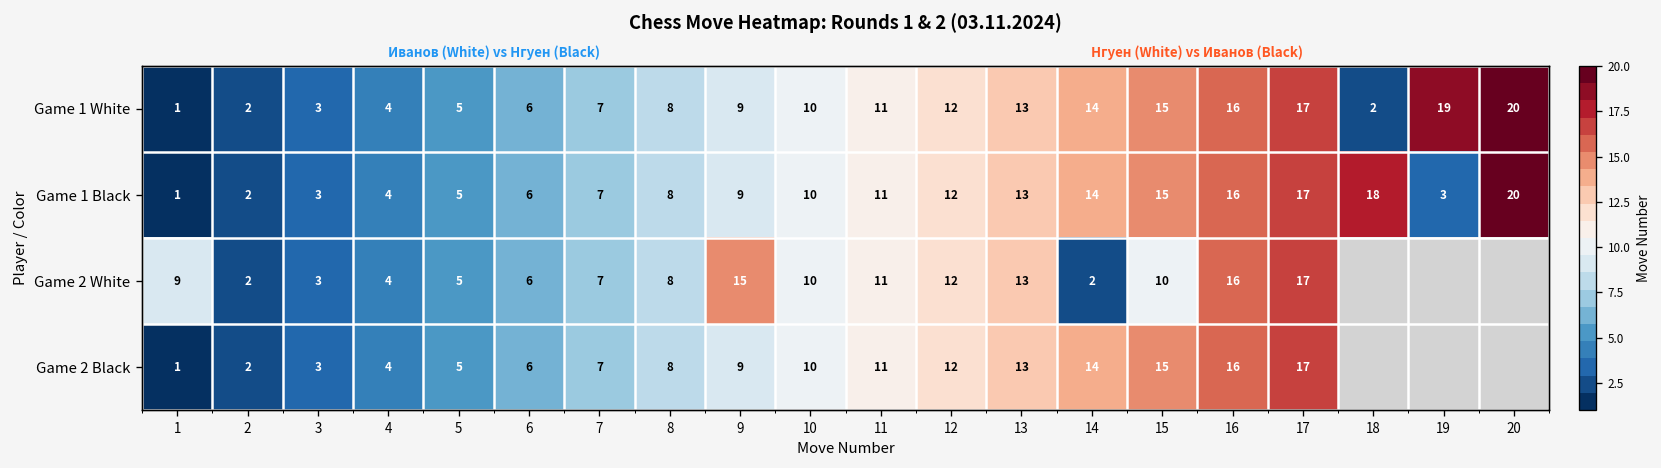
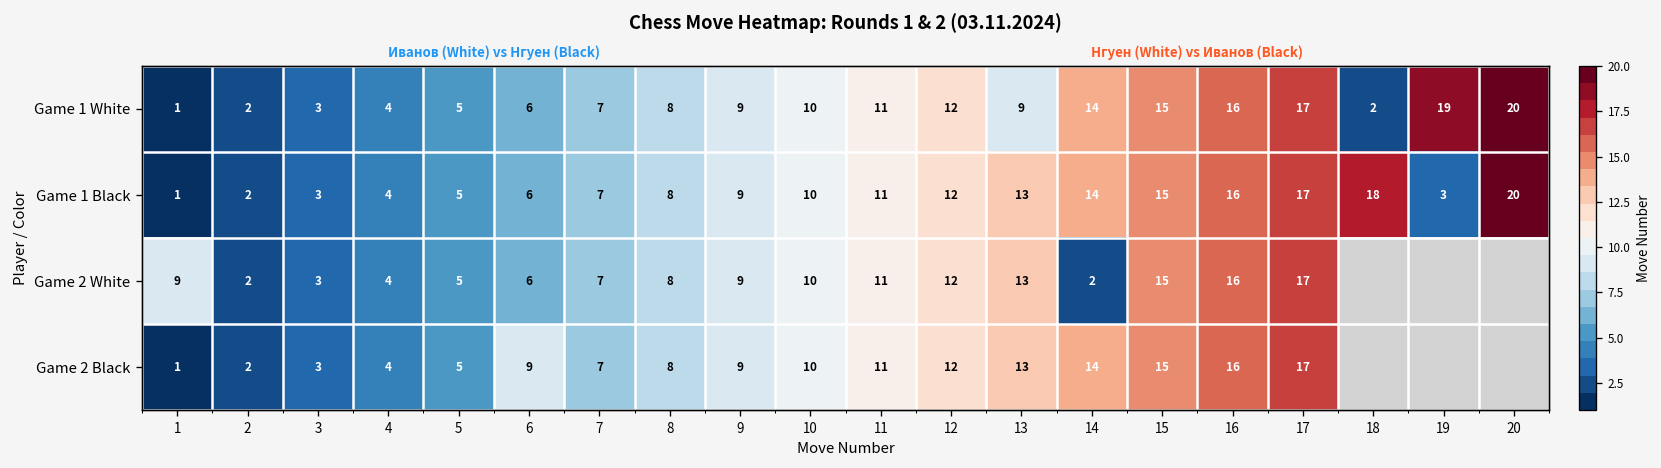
  {
    "Game 1 White": {
      "1": 1,
      "2": 2,
      "3": 3,
      "4": 4,
      "5": 5,
      "6": 6,
      "7": 7,
      "8": 8,
      "9": 9,
      "10": 10,
      "11": 11,
      "12": 12,
-     "13": 13,
+     "13": 9,
      "14": 14,
      "15": 15,
      "16": 16,
      "17": 17,
      "18": 2,
      "19": 19,
      "20": 20
    },
    "Game 1 Black": {
      "1": 1,
      "2": 2,
      "3": 3,
      "4": 4,
      "5": 5,
      "6": 6,
      "7": 7,
      "8": 8,
      "9": 9,
      "10": 10,
      "11": 11,
      "12": 12,
      "13": 13,
      "14": 14,
      "15": 15,
      "16": 16,
      "17": 17,
      "18": 18,
      "19": 3,
      "20": 20
    },
    "Game 2 White": {
      "1": 9,
      "2": 2,
      "3": 3,
      "4": 4,
      "5": 5,
      "6": 6,
      "7": 7,
      "8": 8,
-     "9": 15,
+     "9": 9,
      "10": 10,
      "11": 11,
      "12": 12,
      "13": 13,
      "14": 2,
-     "15": 10,
+     "15": 15,
      "16": 16,
      "17": 17
    },
    "Game 2 Black": {
      "1": 1,
      "2": 2,
      "3": 3,
      "4": 4,
      "5": 5,
-     "6": 6,
+     "6": 9,
      "7": 7,
      "8": 8,
      "9": 9,
      "10": 10,
      "11": 11,
      "12": 12,
      "13": 13,
      "14": 14,
      "15": 15,
      "16": 16,
      "17": 17
    }
  }
